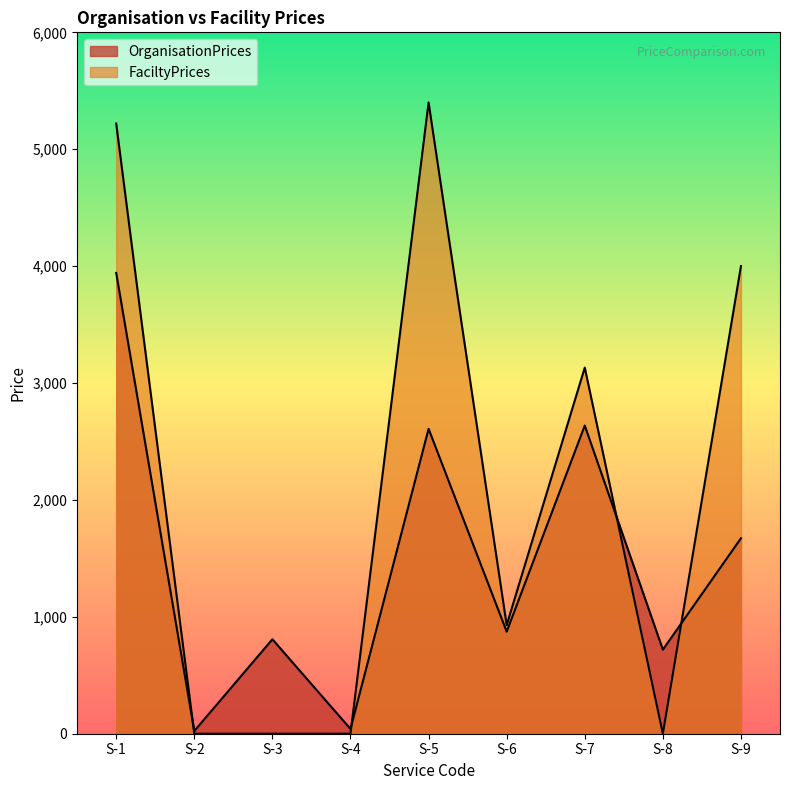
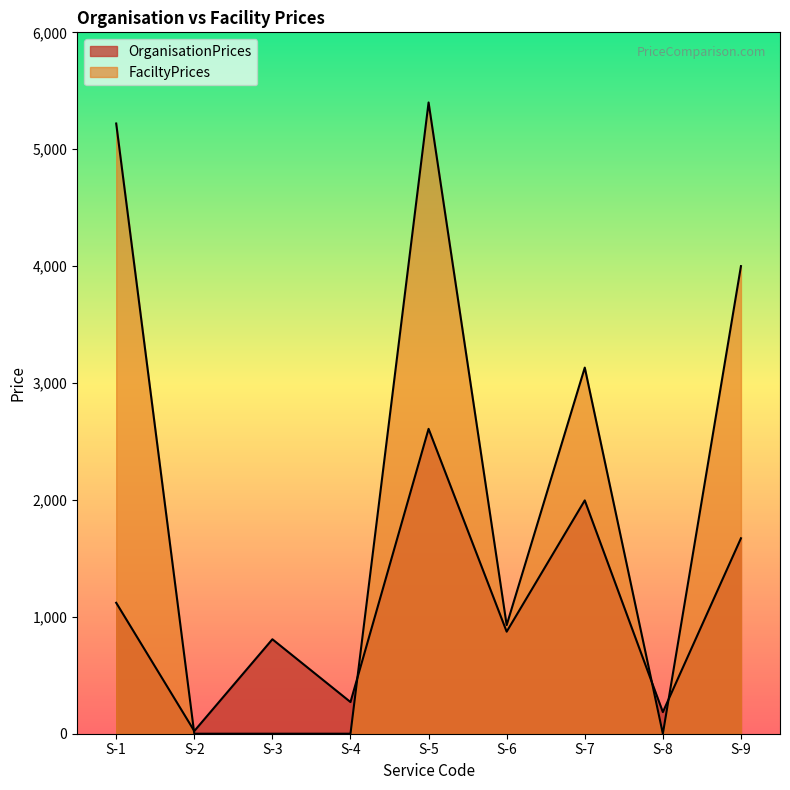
  {
    "OrganisationPrices": {
-     "S-1": "3,940",
+     "S-1": "1,120",
      "S-2": "20",
      "S-3": "810",
-     "S-4": "40",
+     "S-4": "270",
      "S-5": "2,610",
      "S-6": "870",
-     "S-7": "2,640",
-     "S-8": "720",
+     "S-7": "2,000",
+     "S-8": "190",
      "S-9": "1,670"
    },
    "FaciltyPrices": {
      "S-1": "5,220",
      "S-2": "0",
      "S-3": "0",
      "S-4": "0",
      "S-5": "5,400",
      "S-6": "930",
      "S-7": "3,130",
      "S-8": "0",
      "S-9": "4,000"
    }
  }
